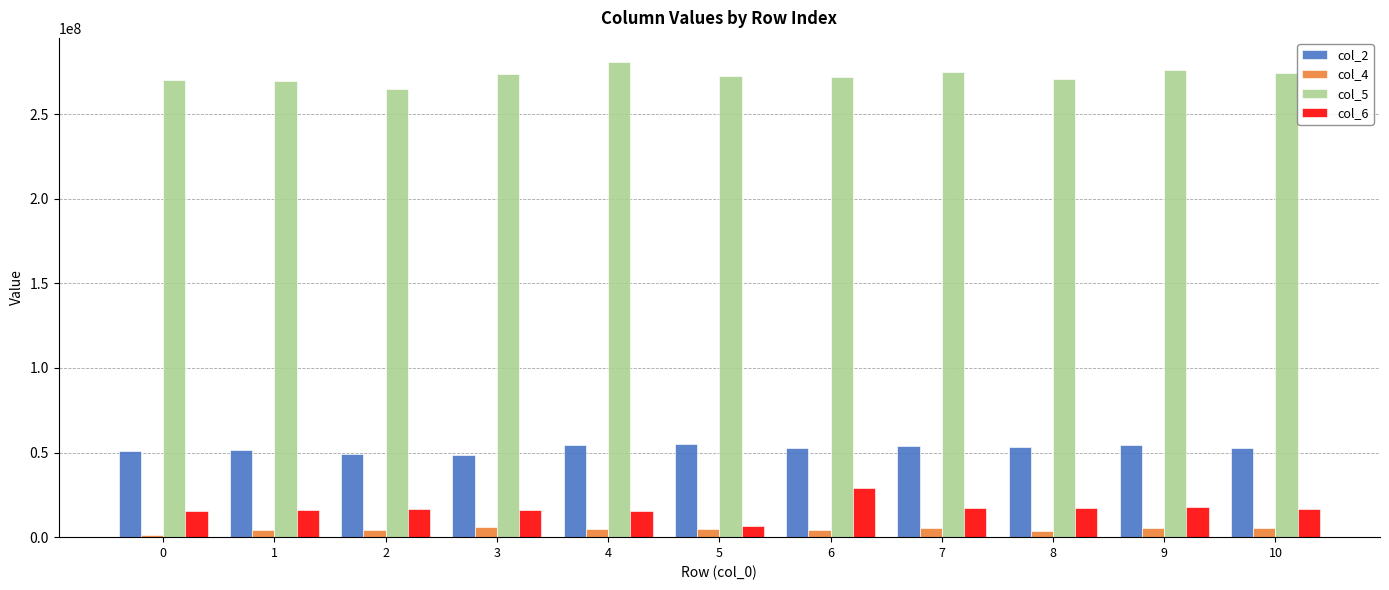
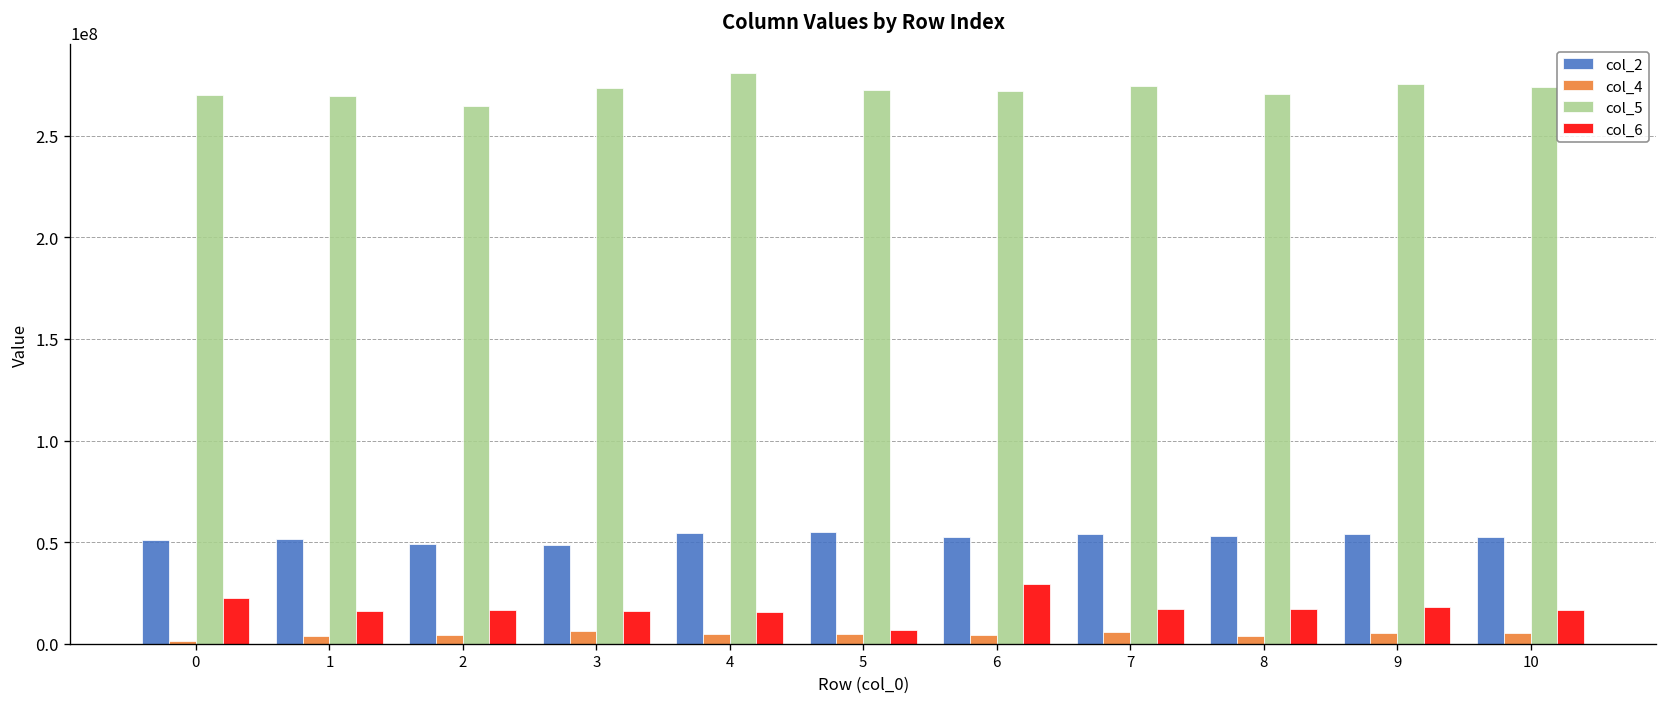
  {
    "col_2": {
      "0": 51000000,
      "1": 51000000,
      "2": 49000000,
      "3": 49000000,
      "4": 54000000,
      "5": 55000000,
      "6": 52000000,
      "7": 54000000,
      "8": 53000000,
      "9": 54000000,
      "10": 53000000
    },
    "col_4": {
      "1": 4000000,
      "2": 4000000,
      "3": 6000000,
      "4": 5000000,
      "5": 5000000,
      "6": 4000000,
      "7": 5000000,
      "8": 4000000,
      "9": 5000000,
      "10": 5000000
    },
    "col_5": {
      "0": 270000000,
      "1": 270000000,
      "2": 265000000,
      "3": 273000000,
      "4": 281000000,
      "5": 273000000,
      "6": 272000000,
      "7": 275000000,
      "8": 271000000,
      "9": 276000000,
      "10": 274000000
    },
    "col_6": {
-     "0": 15000000,
+     "0": 23000000,
      "1": 16000000,
      "2": 16000000,
      "3": 16000000,
      "4": 16000000,
      "5": 6000000,
      "6": 29000000,
      "7": 17000000,
      "8": 17000000,
      "9": 18000000,
      "10": 17000000
    }
  }
